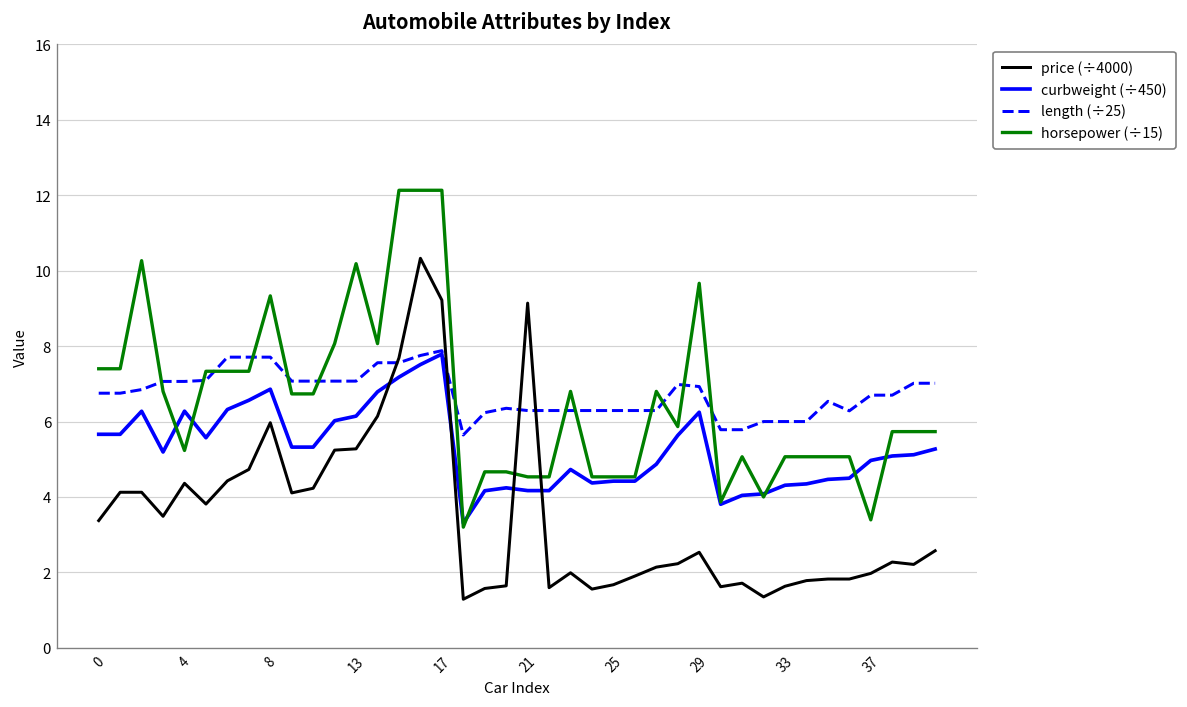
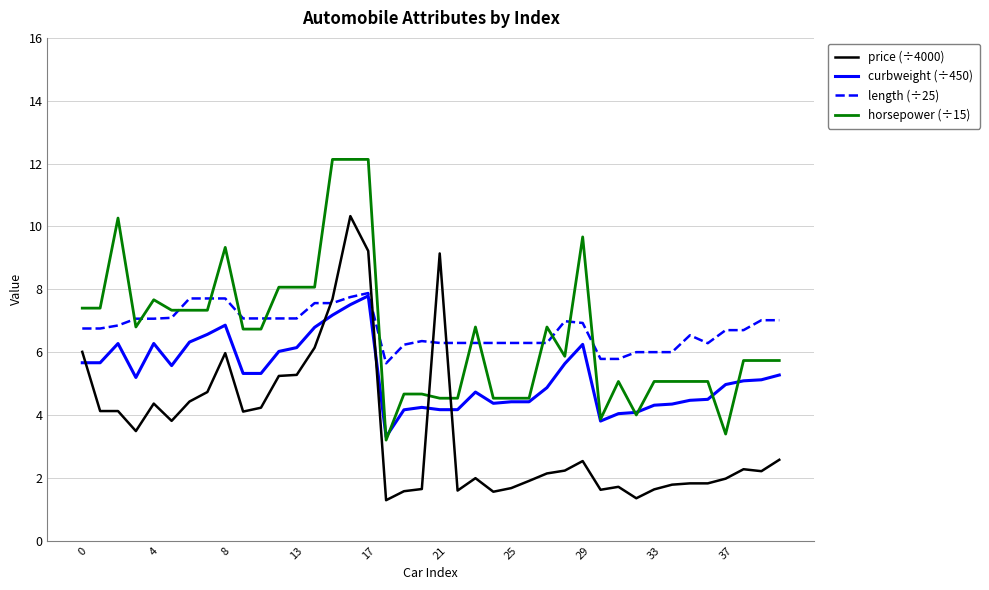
  {
    "price (÷4000)": {
-     "0": 3.4,
+     "0": 6.0,
      "4": 4.4,
      "8": 6.0,
      "13": 5.3,
      "17": 9.2,
      "21": 9.1,
      "25": 1.7,
      "29": 2.5,
      "33": 1.6,
      "37": 2.0
    },
    "horsepower (÷15)": {
      "0": 7.4,
-     "4": 5.2,
+     "4": 7.7,
      "8": 9.3,
-     "13": 10.2,
+     "13": 8.1,
      "17": 12.1,
      "21": 4.5,
      "25": 4.5,
      "29": 9.7,
      "33": 5.1,
      "37": 3.4
    }
  }
